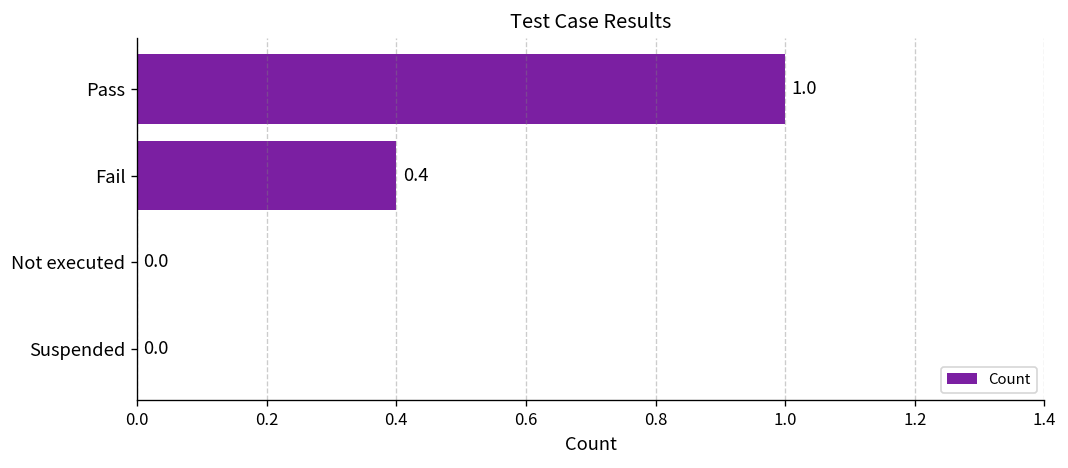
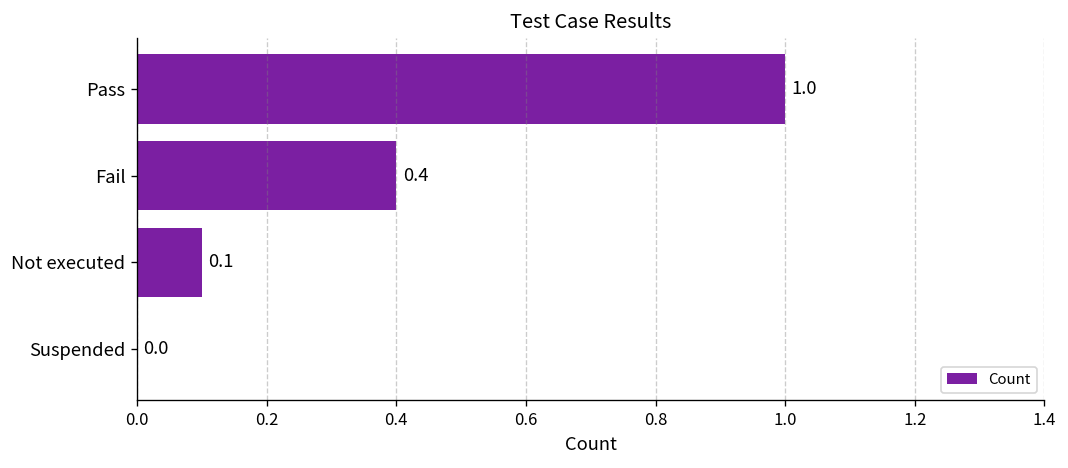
  {
    "Pass": 1.0,
    "Fail": 0.4,
-   "Not executed": 0.0,
+   "Not executed": 0.1,
    "Suspended": 0.0
  }
